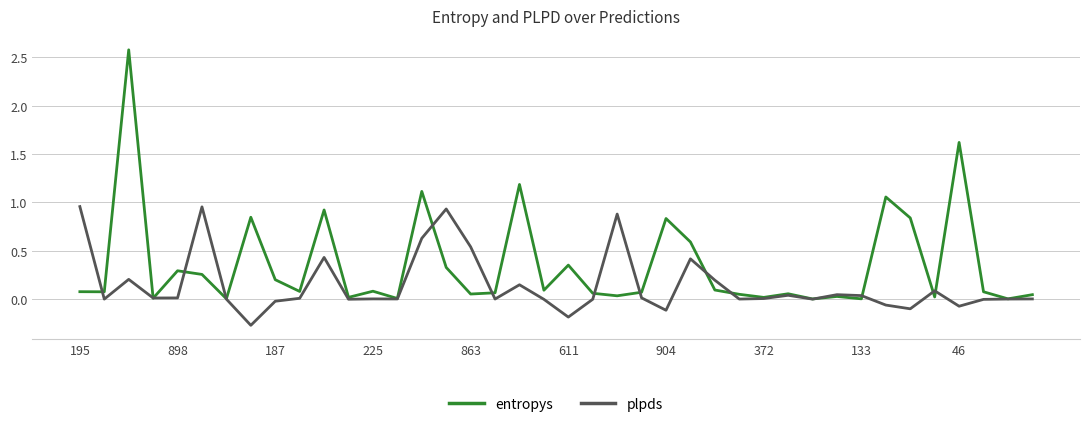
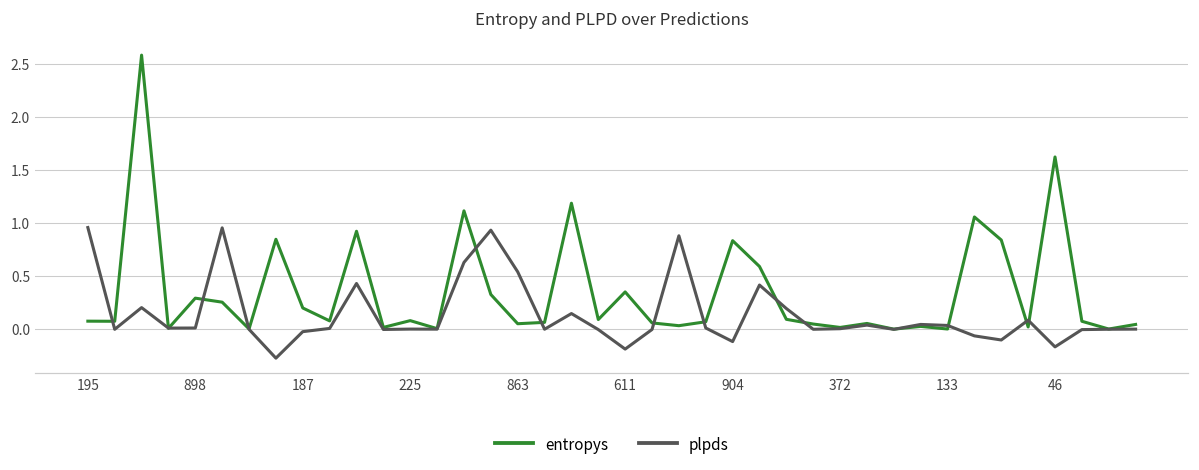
  {
    "entropys": {
      "195": 0.1,
      "898": 0.3,
      "187": 0.2,
      "225": 0.1,
      "863": 0.1,
      "611": 0.4,
      "904": 0.8,
      "133": 0.0,
      "46": 1.6
    },
    "plpds": {
      "195": 1.0,
      "898": 0.0,
      "187": 0.0,
      "225": 0.0,
      "863": 0.5,
      "611": -0.2,
      "904": -0.1,
      "133": 0.0,
-     "46": -0.1
+     "46": -0.2
    }
  }
